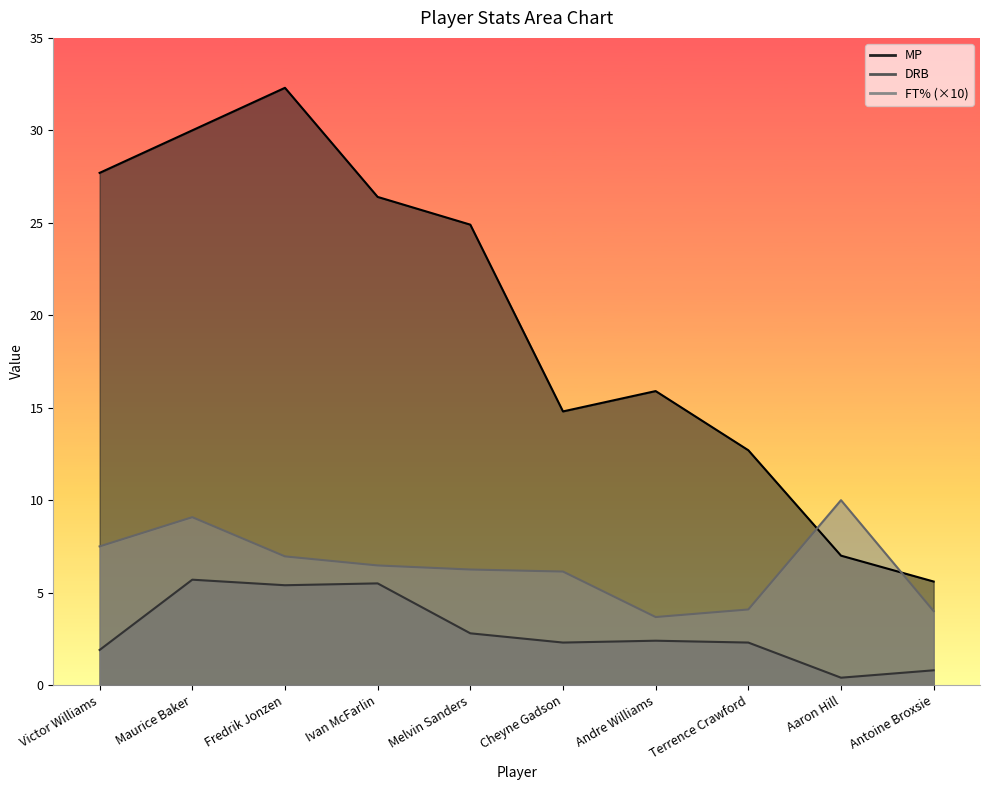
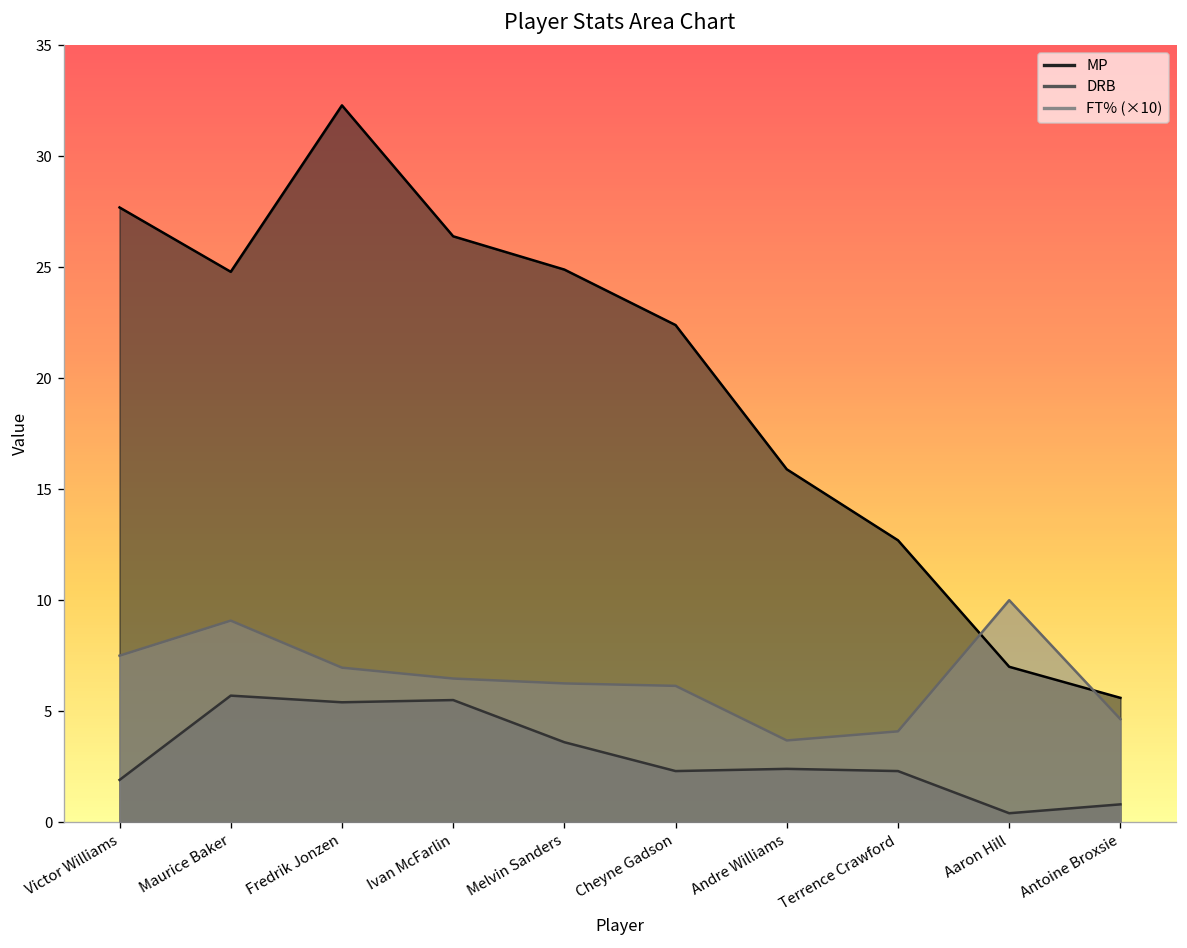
  {
    "MP": {
      "Victor Williams": 27.7,
-     "Maurice Baker": 30.0,
+     "Maurice Baker": 24.8,
      "Fredrik Jonzen": 32.3,
      "Ivan McFarlin": 26.4,
      "Melvin Sanders": 24.9,
-     "Cheyne Gadson": 14.8,
+     "Cheyne Gadson": 22.4,
      "Andre Williams": 15.9,
      "Terrence Crawford": 12.7,
      "Aaron Hill": 7.0,
      "Antoine Broxsie": 5.6
    },
    "DRB": {
      "Victor Williams": 1.9,
      "Maurice Baker": 5.7,
      "Fredrik Jonzen": 5.4,
      "Ivan McFarlin": 5.5,
-     "Melvin Sanders": 2.8,
+     "Melvin Sanders": 3.6,
      "Cheyne Gadson": 2.3,
      "Andre Williams": 2.4,
      "Terrence Crawford": 2.3,
      "Aaron Hill": 0.4,
      "Antoine Broxsie": 0.8
    },
    "FT% (×10)": {
      "Victor Williams": 7.5,
      "Maurice Baker": 9.1,
      "Fredrik Jonzen": 7.0,
      "Ivan McFarlin": 6.5,
      "Melvin Sanders": 6.3,
      "Cheyne Gadson": 6.1,
      "Andre Williams": 3.7,
      "Terrence Crawford": 4.1,
      "Aaron Hill": 10.0,
-     "Antoine Broxsie": 4.0
+     "Antoine Broxsie": 4.6
    }
  }
